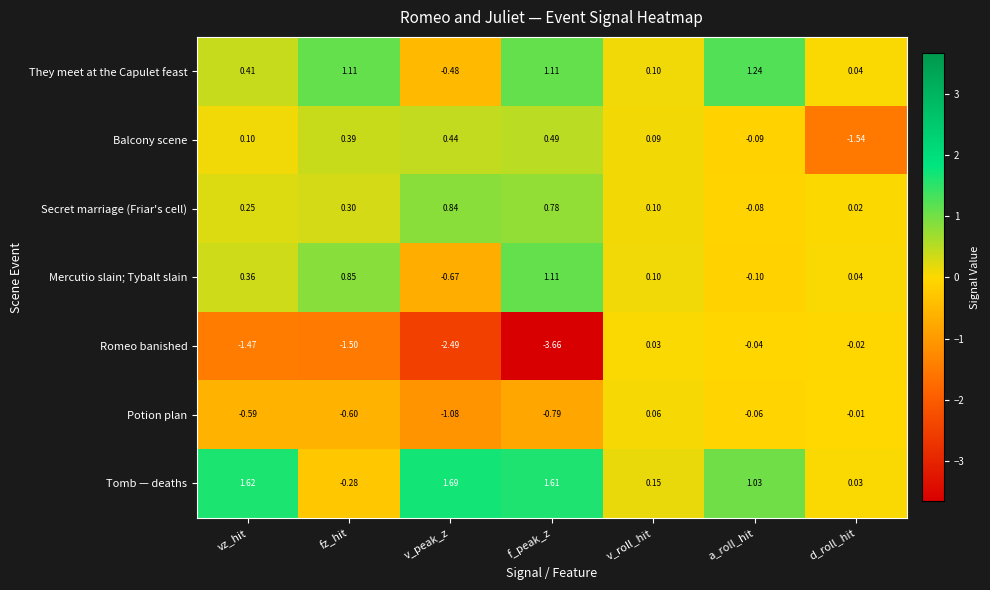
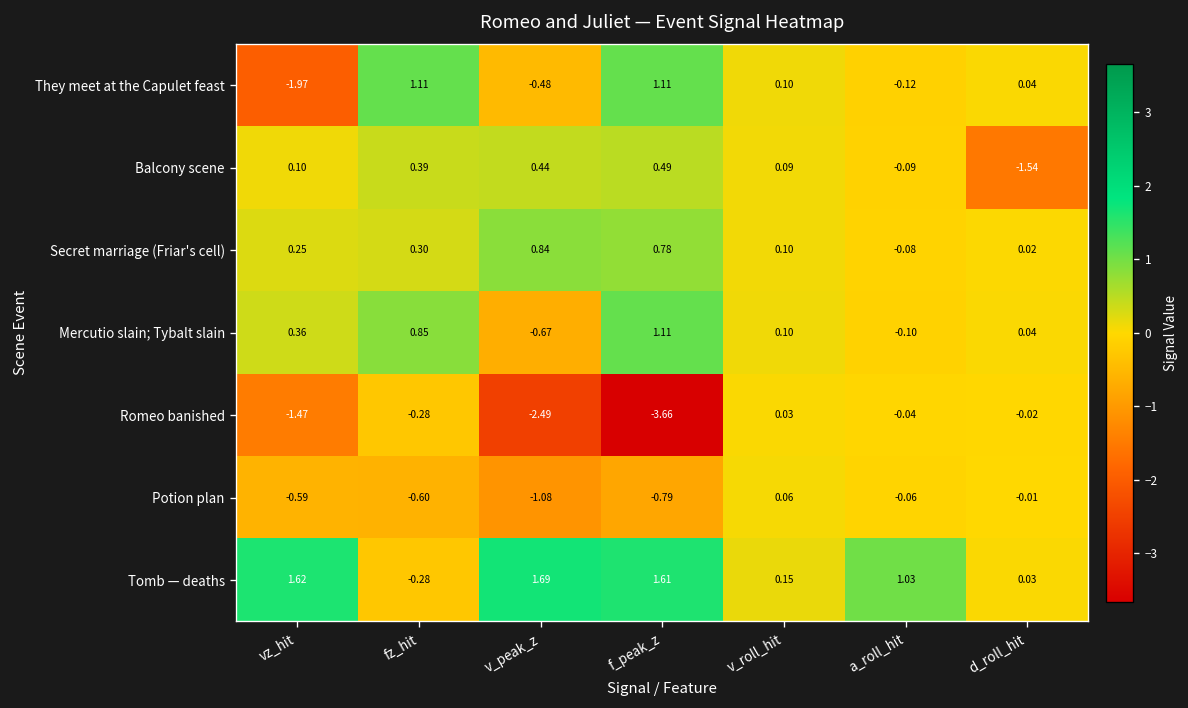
  {
    "They meet at the Capulet feast": {
-     "vz_hit": 0.41,
+     "vz_hit": -1.97,
      "fz_hit": 1.11,
      "v_peak_z": -0.48,
      "f_peak_z": 1.11,
      "v_roll_hit": 0.10,
-     "a_roll_hit": 1.24,
+     "a_roll_hit": -0.12,
      "d_roll_hit": 0.04
    },
    "Balcony scene": {
      "vz_hit": 0.10,
      "fz_hit": 0.39,
      "v_peak_z": 0.44,
      "f_peak_z": 0.49,
      "v_roll_hit": 0.09,
      "a_roll_hit": -0.09,
      "d_roll_hit": -1.54
    },
    "Secret marriage (Friar's cell)": {
      "vz_hit": 0.25,
      "fz_hit": 0.30,
      "v_peak_z": 0.84,
      "f_peak_z": 0.78,
      "v_roll_hit": 0.10,
      "a_roll_hit": -0.08,
      "d_roll_hit": 0.02
    },
    "Mercutio slain; Tybalt slain": {
      "vz_hit": 0.36,
      "fz_hit": 0.85,
      "v_peak_z": -0.67,
      "f_peak_z": 1.11,
      "v_roll_hit": 0.10,
      "a_roll_hit": -0.10,
      "d_roll_hit": 0.04
    },
    "Romeo banished": {
      "vz_hit": -1.47,
-     "fz_hit": -1.50,
+     "fz_hit": -0.28,
      "v_peak_z": -2.49,
      "f_peak_z": -3.66,
      "v_roll_hit": 0.03,
      "a_roll_hit": -0.04,
      "d_roll_hit": -0.02
    },
    "Potion plan": {
      "vz_hit": -0.59,
      "fz_hit": -0.60,
      "v_peak_z": -1.08,
      "f_peak_z": -0.79,
      "v_roll_hit": 0.06,
      "a_roll_hit": -0.06,
      "d_roll_hit": -0.01
    },
    "Tomb — deaths": {
      "vz_hit": 1.62,
      "fz_hit": -0.28,
      "v_peak_z": 1.69,
      "f_peak_z": 1.61,
      "v_roll_hit": 0.15,
      "a_roll_hit": 1.03,
      "d_roll_hit": 0.03
    }
  }
